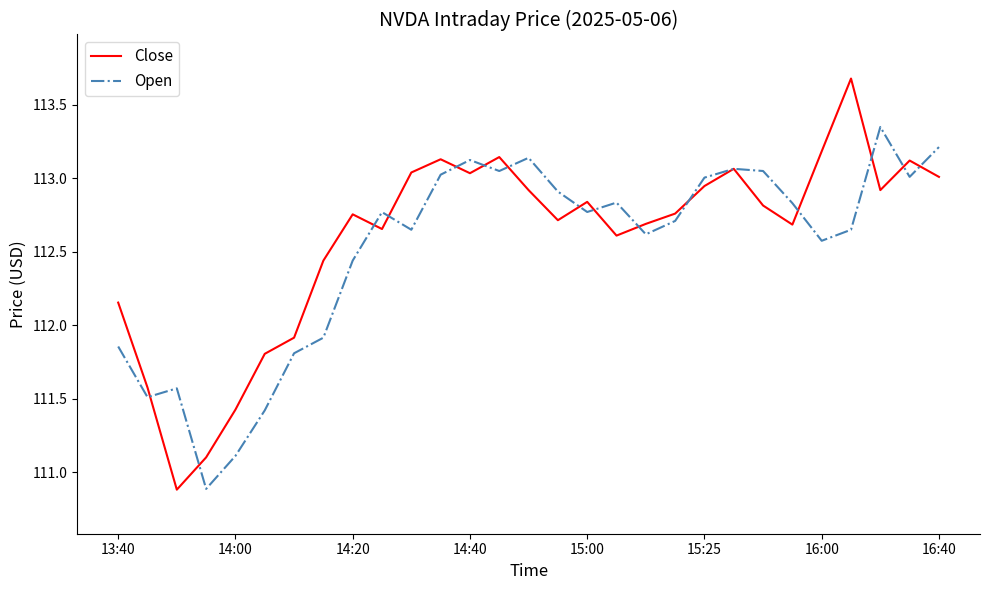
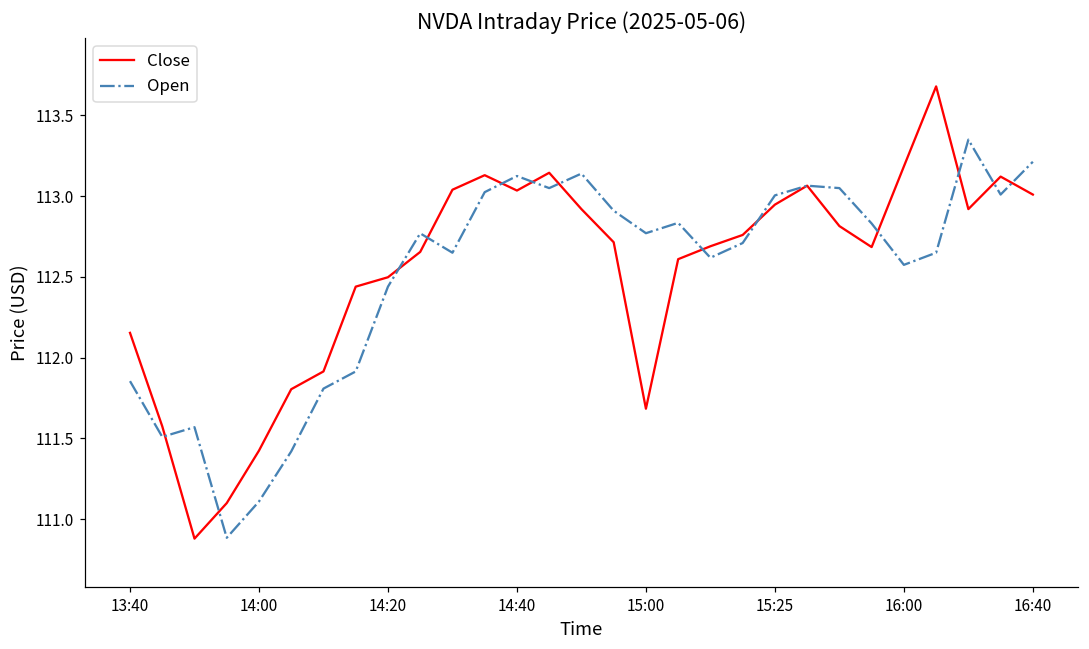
  {
    "Close": {
      "13:40": 112.15,
      "14:00": 111.43,
-     "14:20": 112.75,
+     "14:20": 112.50,
      "14:40": 113.04,
-     "15:00": 112.84,
+     "15:00": 111.68,
      "15:25": 112.95,
      "16:00": 113.18,
      "16:40": 113.01
    },
    "Open": {
      "13:40": 111.86,
      "14:00": 111.11,
      "14:20": 112.44,
      "14:40": 113.13,
      "15:00": 112.77,
      "15:25": 113.00,
      "16:00": 112.57,
      "16:40": 113.21
    }
  }
